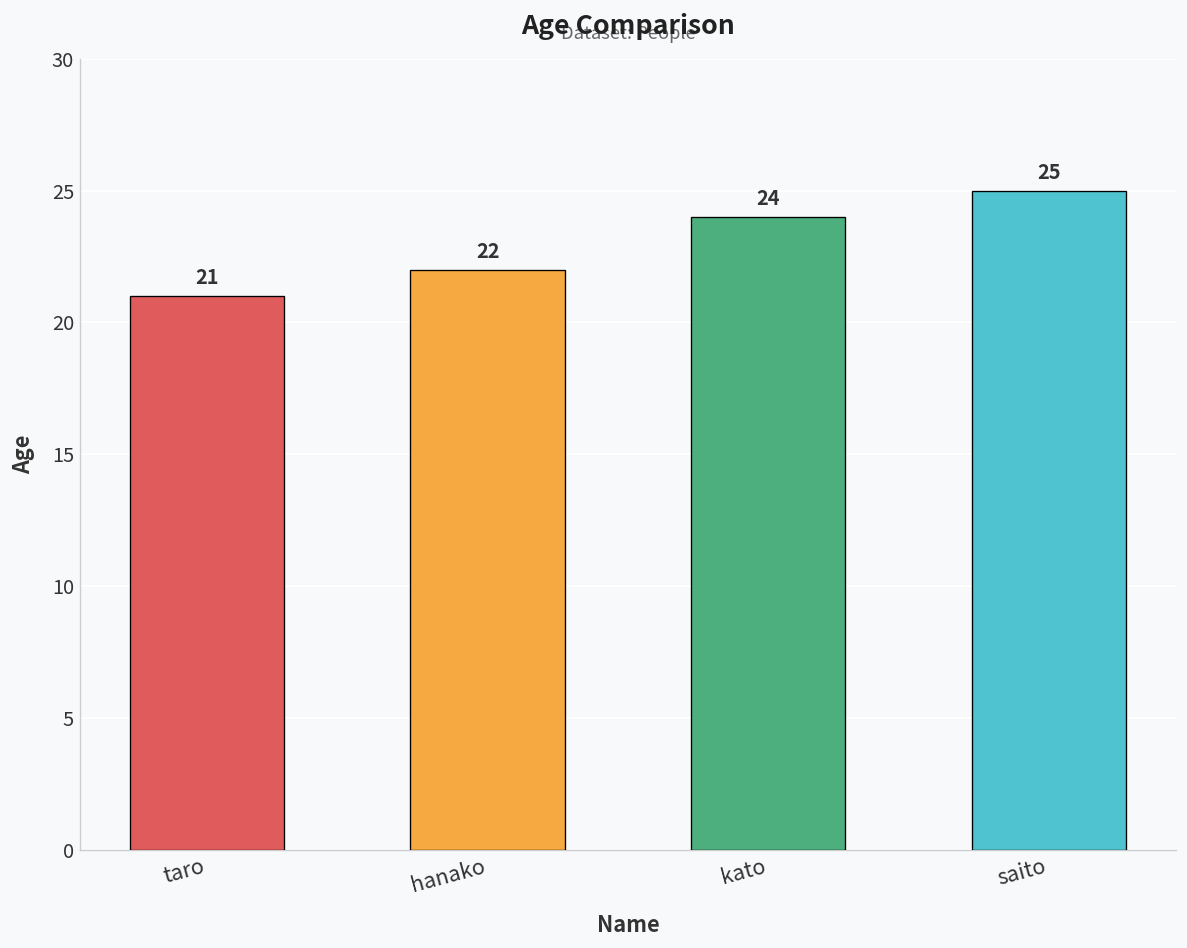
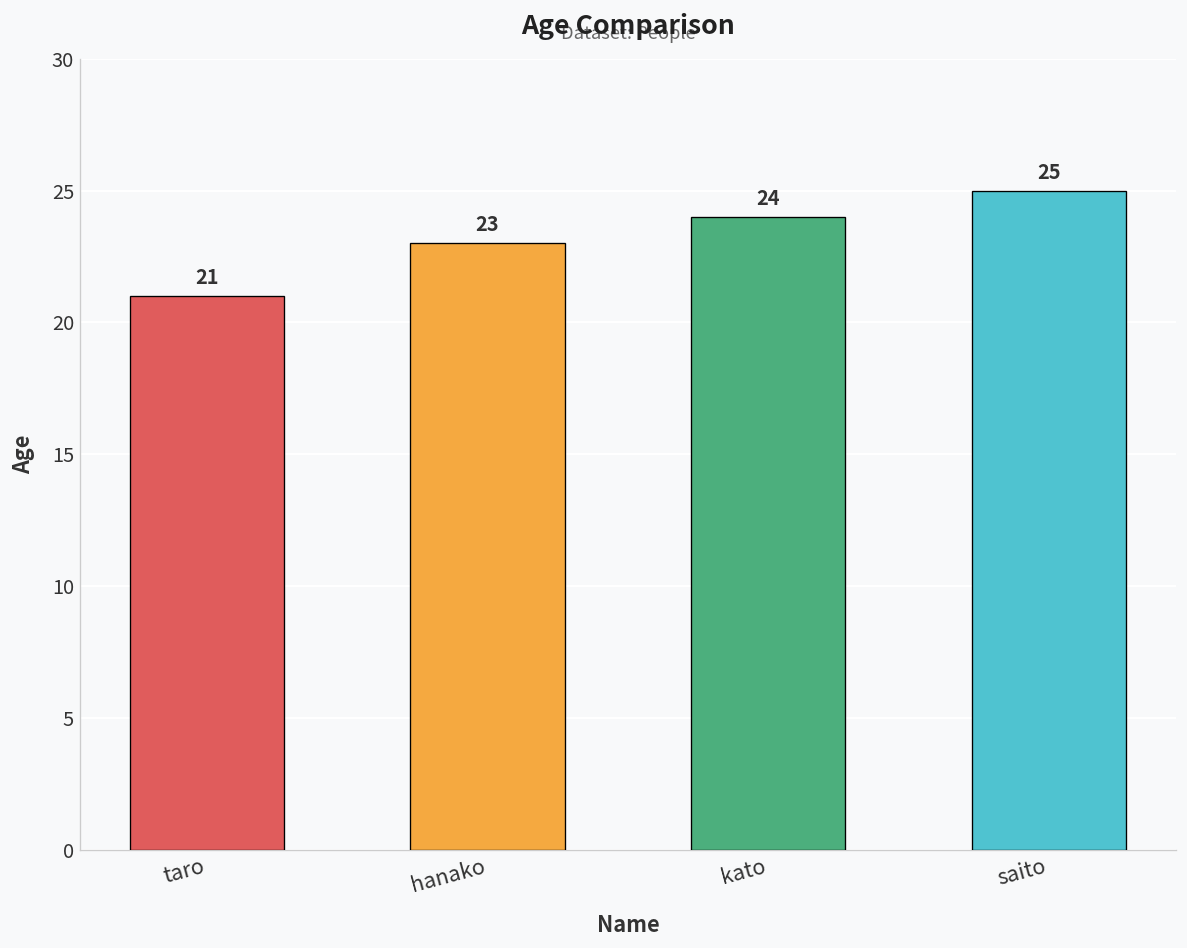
  {
    "taro": 21,
-   "hanako": 22,
+   "hanako": 23,
    "kato": 24,
    "saito": 25
  }
